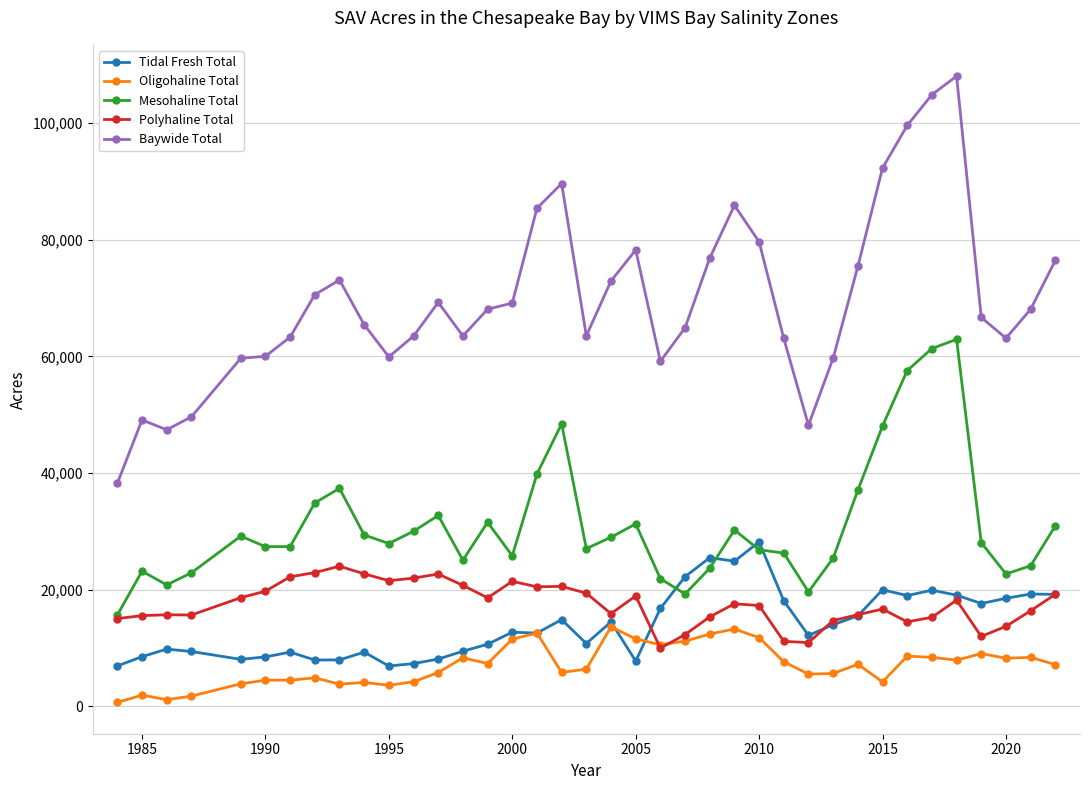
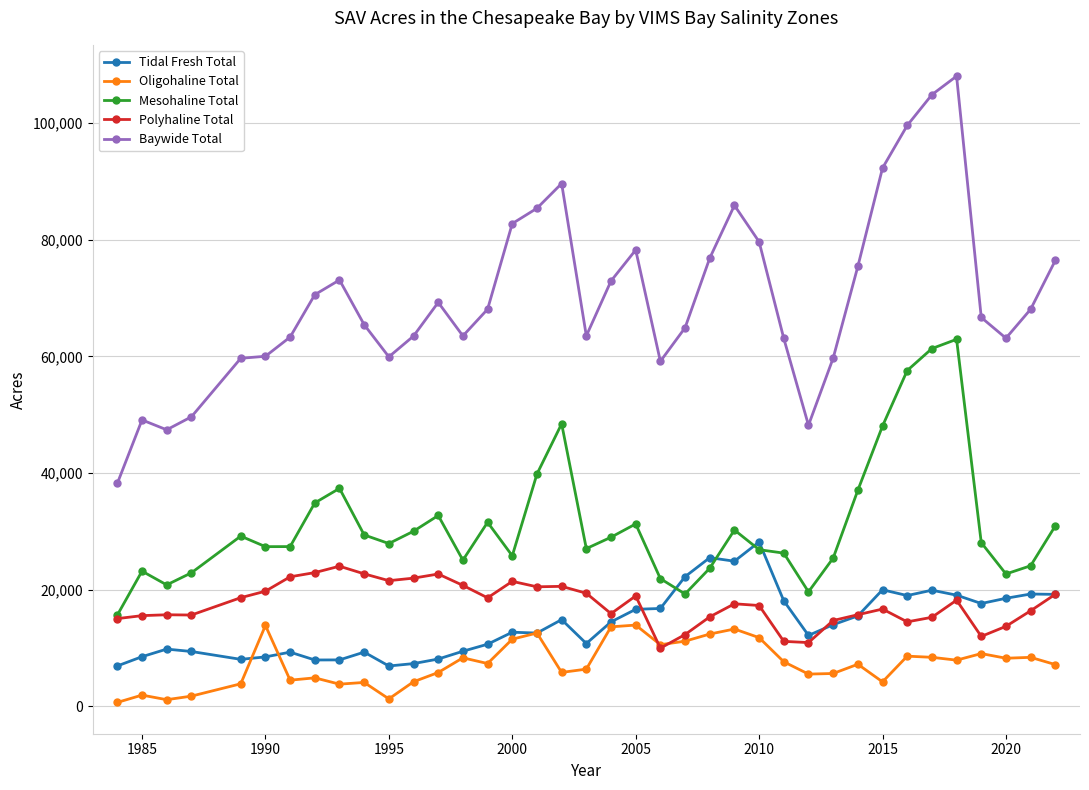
  {
    "Tidal Fresh Total": {
      "1985": "8,000",
      "1990": "8,000",
      "1995": "7,000",
      "2000": "13,000",
-     "2005": "8,000",
+     "2005": "17,000",
      "2010": "28,000",
      "2015": "20,000",
      "2020": "19,000"
    },
    "Oligohaline Total": {
      "1985": "2,000",
-     "1990": "4,000",
-     "1995": "4,000",
+     "1990": "14,000",
+     "1995": "1,000",
      "2000": "12,000",
-     "2005": "12,000",
+     "2005": "14,000",
      "2010": "12,000",
      "2015": "4,000",
      "2020": "8,000"
    },
    "Mesohaline Total": {
      "1985": "23,000",
      "1990": "27,000",
      "1995": "28,000",
      "2000": "26,000",
      "2005": "31,000",
      "2010": "27,000",
      "2015": "48,000",
      "2020": "23,000"
    },
    "Polyhaline Total": {
      "1985": "16,000",
      "1990": "20,000",
      "1995": "22,000",
      "2000": "21,000",
      "2005": "19,000",
      "2010": "17,000",
      "2015": "17,000",
      "2020": "14,000"
    },
    "Baywide Total": {
      "1985": "49,000",
      "1990": "60,000",
      "1995": "60,000",
-     "2000": "69,000",
+     "2000": "83,000",
      "2005": "78,000",
      "2010": "80,000",
      "2015": "92,000",
      "2020": "63,000"
    }
  }
